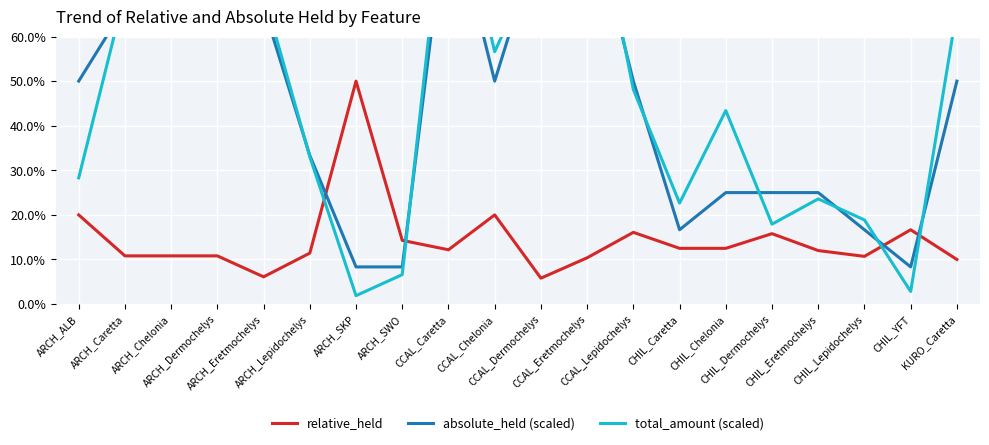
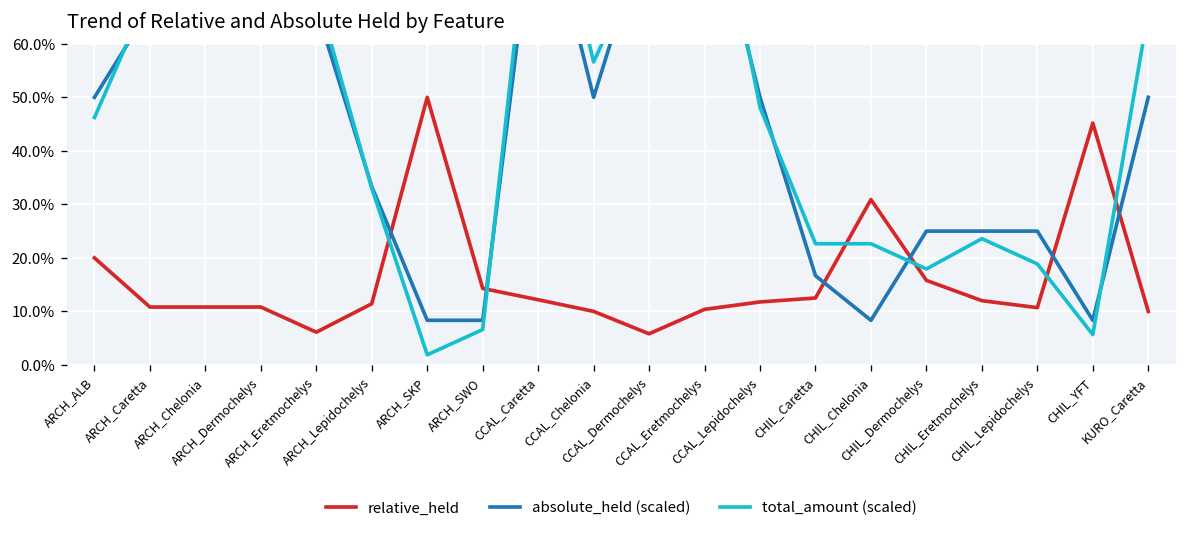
  {
    "relative_held": {
      "ARCH_ALB": "20%",
      "ARCH_Caretta": "11%",
      "ARCH_Chelonia": "11%",
      "ARCH_Dermochelys": "11%",
      "ARCH_Eretmochelys": "6%",
      "ARCH_Lepidochelys": "11%",
      "ARCH_SKP": "50%",
      "ARCH_SWO": "14%",
      "CCAL_Caretta": "12%",
-     "CCAL_Chelonia": "20%",
+     "CCAL_Chelonia": "10%",
      "CCAL_Dermochelys": "6%",
      "CCAL_Eretmochelys": "10%",
-     "CCAL_Lepidochelys": "16%",
+     "CCAL_Lepidochelys": "12%",
      "CHIL_Caretta": "13%",
-     "CHIL_Chelonia": "13%",
+     "CHIL_Chelonia": "31%",
      "CHIL_Dermochelys": "16%",
      "CHIL_Eretmochelys": "12%",
      "CHIL_Lepidochelys": "11%",
-     "CHIL_YFT": "17%",
+     "CHIL_YFT": "45%",
      "KURO_Caretta": "10%"
    },
    "absolute_held (scaled)": {
      "ARCH_ALB": "50%",
      "ARCH_SKP": "8%",
      "ARCH_SWO": "8%",
      "CCAL_Chelonia": "50%",
      "CCAL_Lepidochelys": "50%",
      "CHIL_Caretta": "17%",
-     "CHIL_Chelonia": "25%",
+     "CHIL_Chelonia": "8%",
      "CHIL_Dermochelys": "25%",
      "CHIL_Eretmochelys": "25%",
-     "CHIL_Lepidochelys": "17%",
+     "CHIL_Lepidochelys": "25%",
      "CHIL_YFT": "8%",
      "KURO_Caretta": "50%"
    },
    "total_amount (scaled)": {
-     "ARCH_ALB": "28%",
+     "ARCH_ALB": "46%",
      "ARCH_SKP": "2%",
      "ARCH_SWO": "7%",
      "CCAL_Chelonia": "57%",
      "CCAL_Lepidochelys": "48%",
      "CHIL_Caretta": "23%",
-     "CHIL_Chelonia": "43%",
+     "CHIL_Chelonia": "23%",
      "CHIL_Dermochelys": "18%",
      "CHIL_Eretmochelys": "24%",
      "CHIL_Lepidochelys": "19%",
-     "CHIL_YFT": "3%"
+     "CHIL_YFT": "6%"
    }
  }
